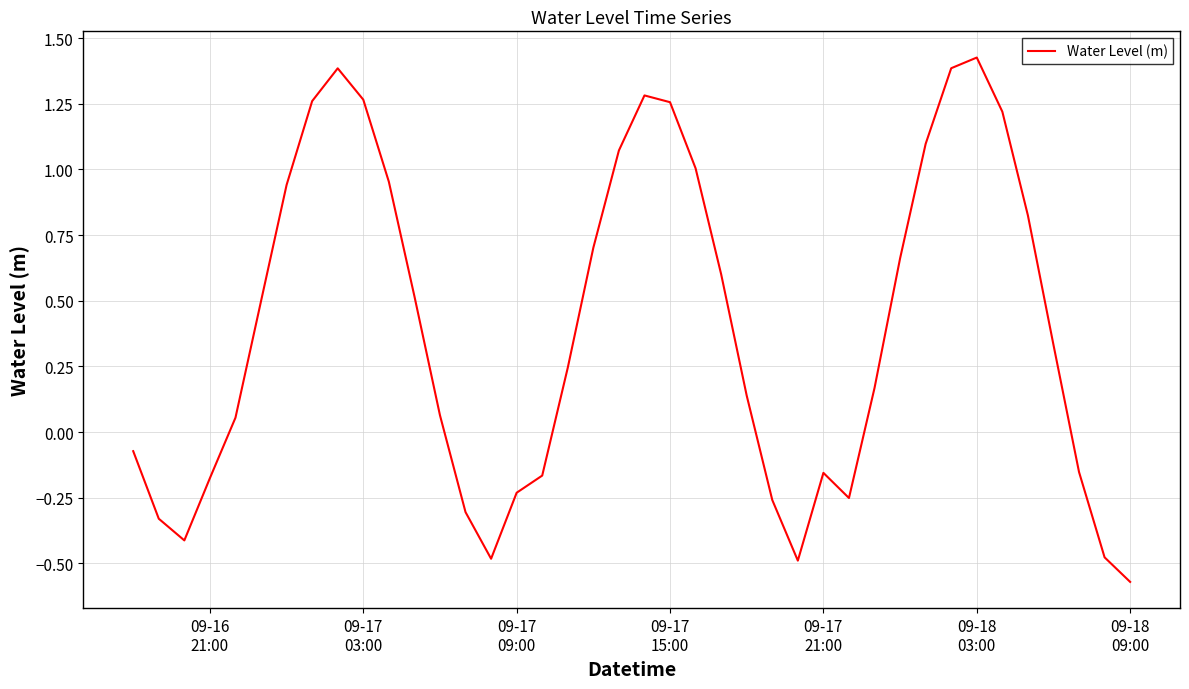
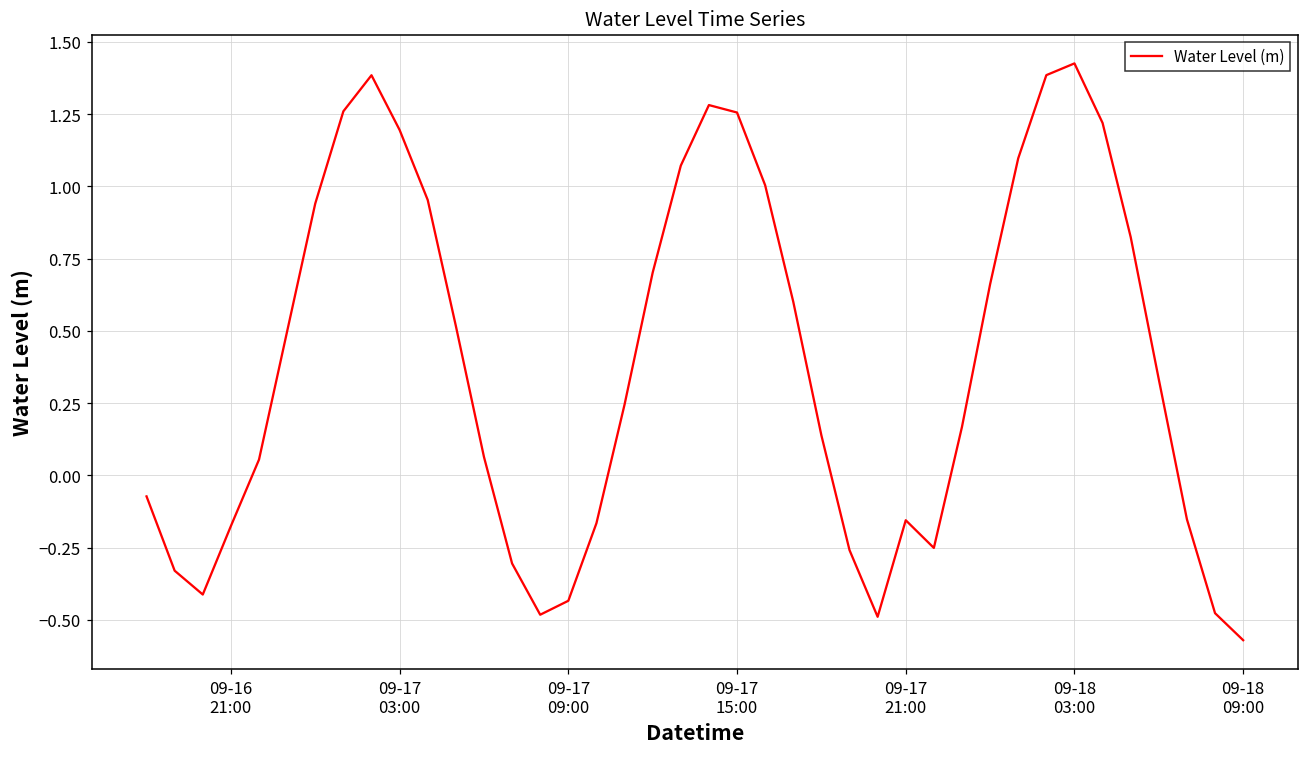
  {
    "09-16 21:00": -0.18,
-   "09-17 03:00": 1.27,
-   "09-17 09:00": -0.23,
+   "09-17 03:00": 1.20,
+   "09-17 09:00": -0.43,
    "09-17 15:00": 1.26,
    "09-17 21:00": -0.16,
    "09-18 03:00": 1.43,
    "09-18 09:00": -0.57
  }
